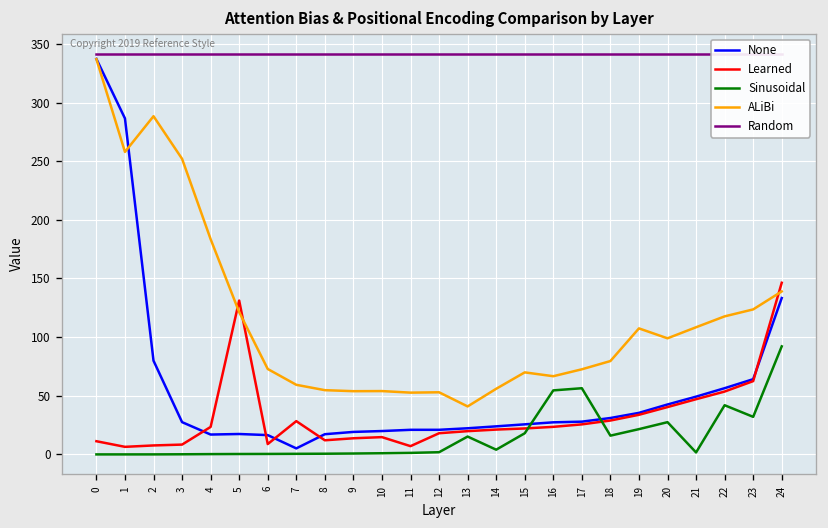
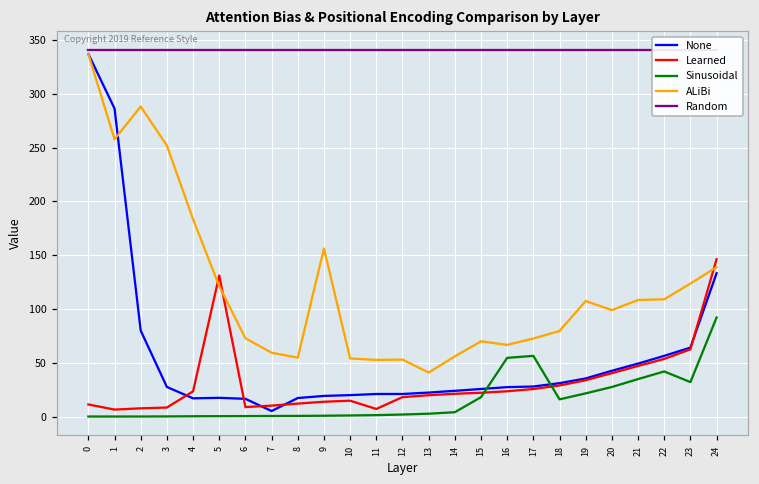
  {
    "None": {
      "1": 290,
      "2": 80,
      "3": 30,
      "4": 20,
      "5": 20,
      "6": 20,
      "7": 10,
      "8": 20,
      "9": 20,
      "10": 20,
      "11": 20,
      "12": 20,
      "14": 20,
      "15": 30,
      "16": 30,
      "22": 60,
      "24": 130
    },
    "Learned": {
      "0": 10,
      "1": 10,
      "2": 10,
      "3": 10,
      "4": 20,
      "5": 130,
      "6": 10,
-     "7": 30,
+     "7": 10,
      "8": 10,
      "9": 10,
      "10": 10,
      "11": 10,
      "12": 20,
      "14": 20,
      "15": 20,
      "16": 20,
      "22": 50,
      "24": 150
    },
    "Sinusoidal": {
      "0": 0,
      "1": 0,
      "2": 0,
      "3": 0,
      "4": 0,
      "5": 0,
      "6": 0,
      "7": 0,
      "8": 0,
      "9": 0,
      "10": 0,
      "11": 0,
      "12": 0,
-     "13": 20,
+     "13": 0,
      "14": 0,
      "15": 20,
      "16": 50,
      "17": 60,
      "18": 20,
      "19": 20,
      "20": 30,
-     "21": 0,
+     "21": 30,
      "22": 40,
      "23": 30,
      "24": 90
    },
    "ALiBi": {
      "1": 260,
      "2": 290,
      "3": 250,
      "4": 180,
      "5": 120,
      "6": 70,
      "7": 60,
      "8": 50,
-     "9": 50,
+     "9": 160,
      "10": 50,
      "11": 50,
      "12": 50,
      "13": 40,
      "14": 60,
      "15": 70,
      "16": 70,
      "17": 70,
      "18": 80,
      "19": 110,
      "20": 100,
      "21": 110,
-     "22": 120,
+     "22": 110,
      "23": 120,
      "24": 140
    },
    "Random": {
      "5": 340,
      "6": 340,
      "7": 340,
      "8": 340,
      "9": 340,
      "10": 340,
      "11": 340,
      "12": 340,
      "13": 340,
      "14": 340,
      "15": 340,
      "16": 340,
      "17": 340,
      "18": 340,
      "19": 340,
      "20": 340,
      "21": 340
    }
  }
